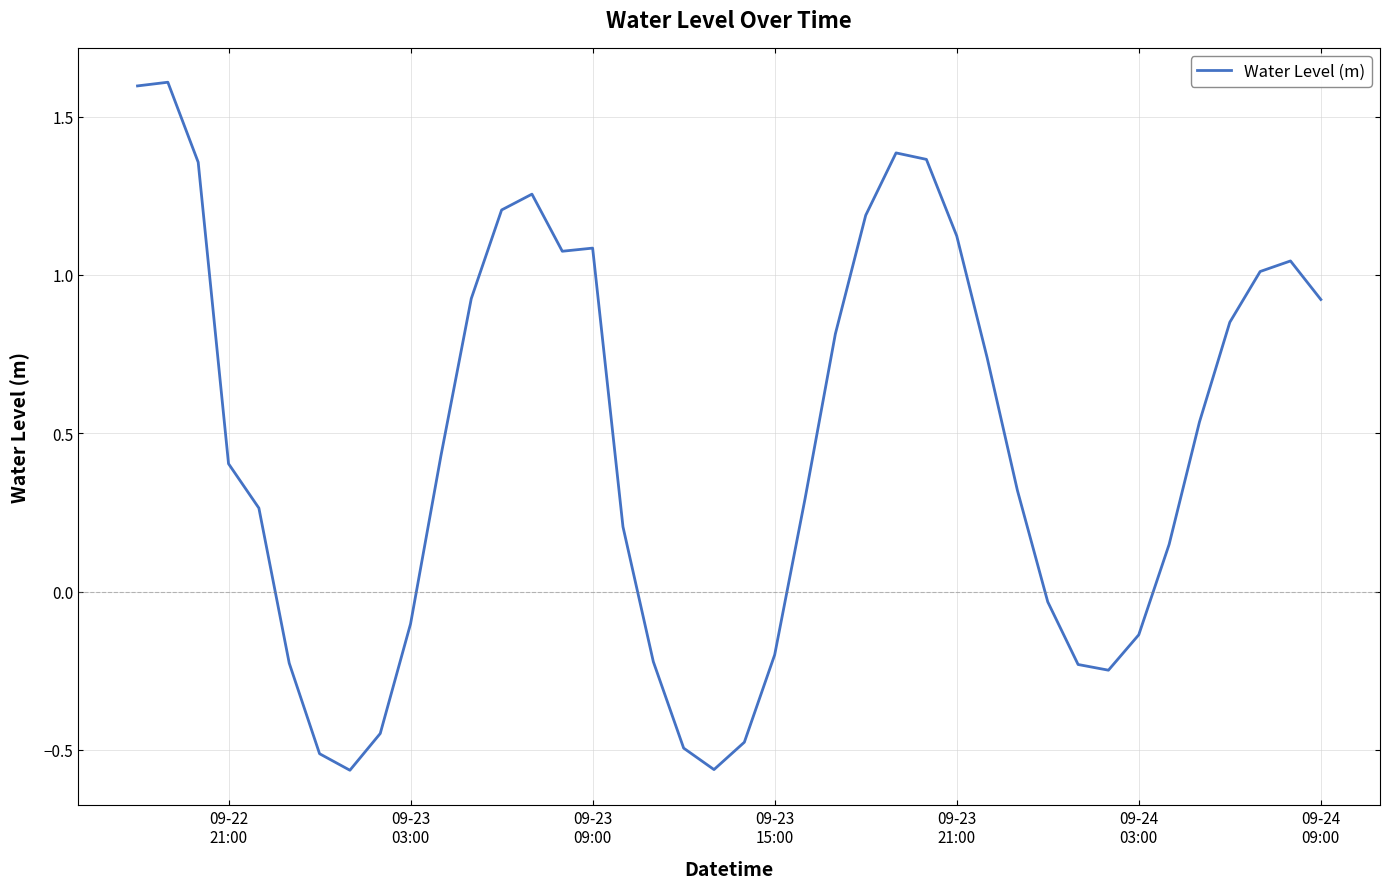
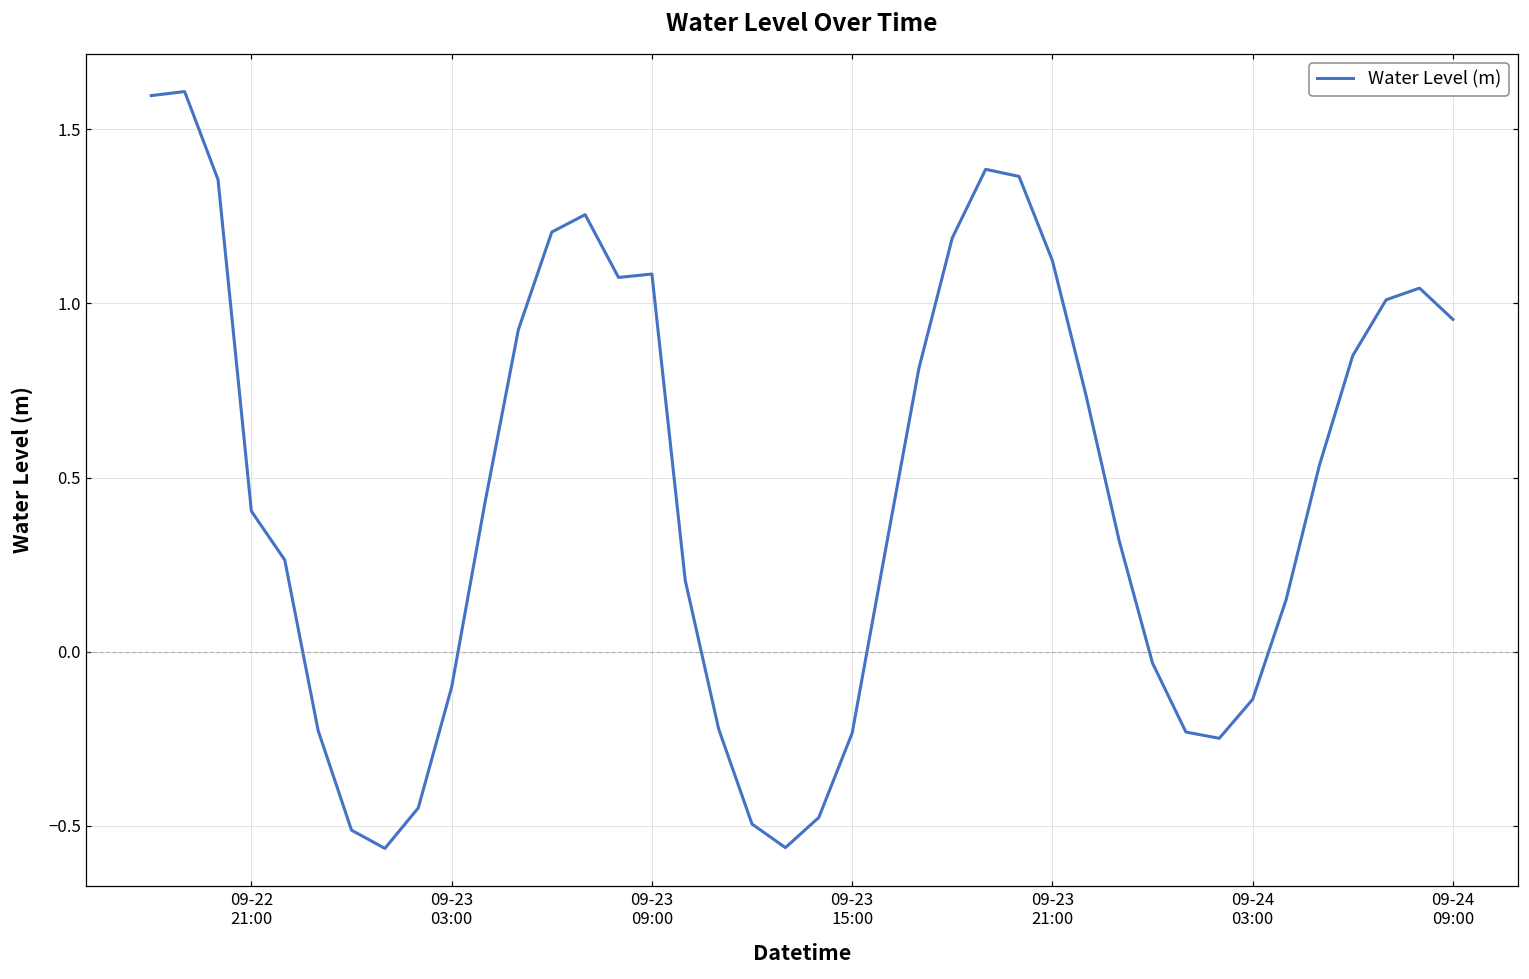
  {
    "09-22 21:00": 0.40,
    "09-23 03:00": -0.10,
    "09-23 09:00": 1.08,
-   "09-23 15:00": -0.20,
+   "09-23 15:00": -0.23,
    "09-23 21:00": 1.12,
    "09-24 03:00": -0.14,
-   "09-24 09:00": 0.92
+   "09-24 09:00": 0.95
  }
